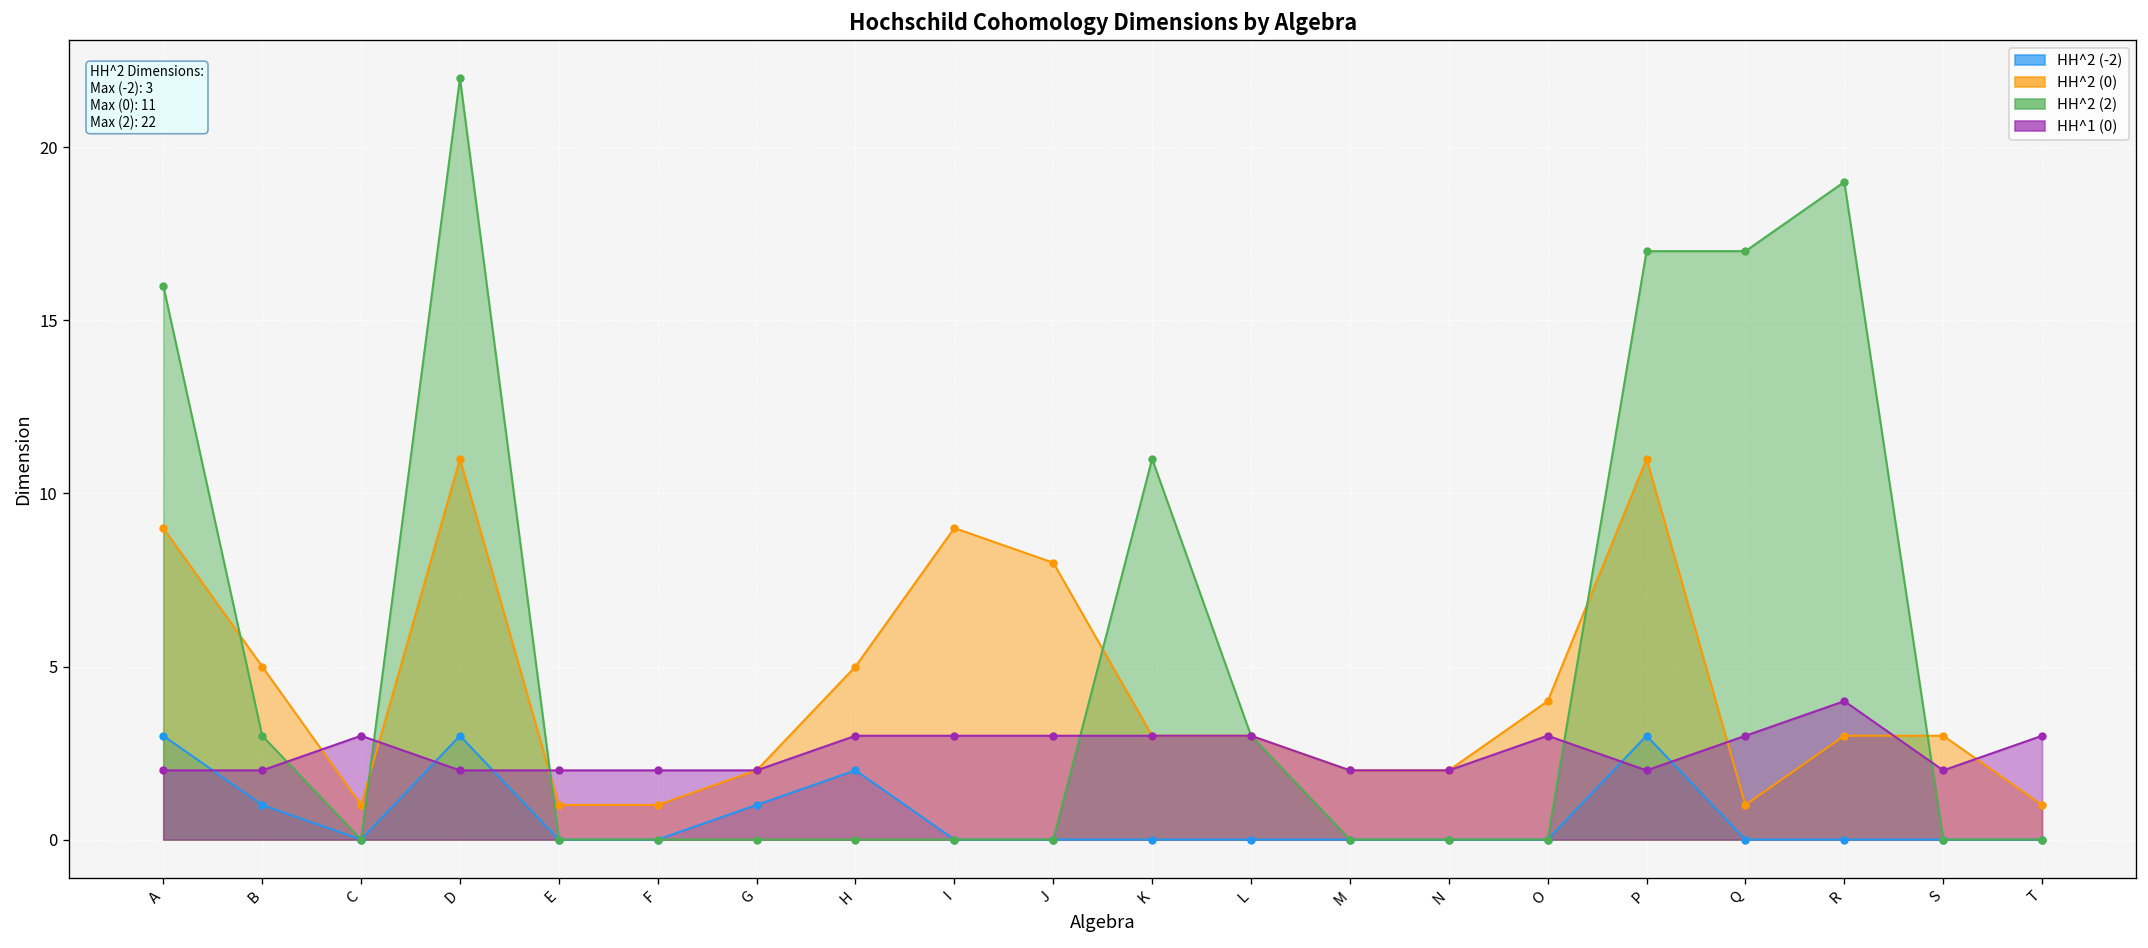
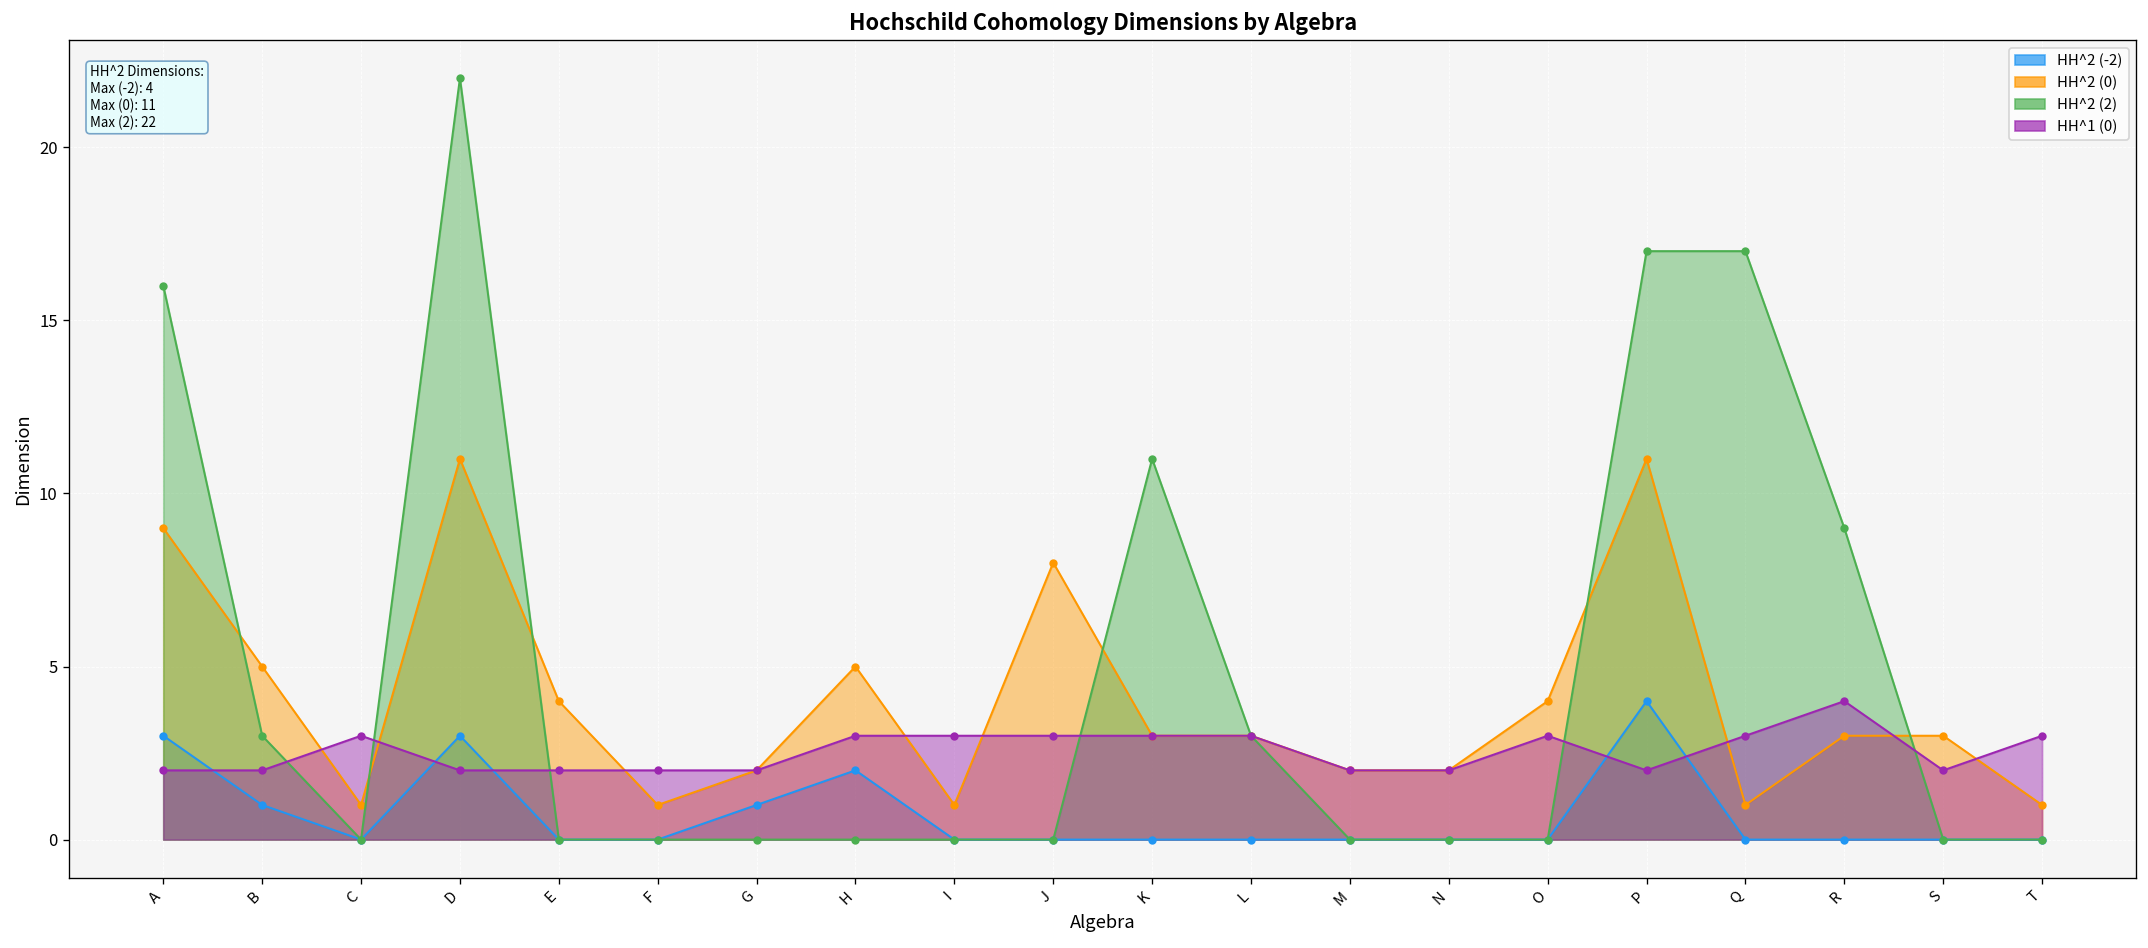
  {
    "HH^2 (-2)": {
-     "P": 3
+     "P": 4
    },
    "HH^2 (0)": {
      "A": 9,
      "B": 5,
      "C": 1,
      "D": 11,
-     "E": 1,
+     "E": 4,
      "F": 1,
      "H": 5,
-     "I": 9,
+     "I": 1,
      "J": 8,
      "O": 4,
      "P": 11,
      "Q": 1,
      "R": 3,
      "S": 3,
      "T": 1
    },
    "HH^2 (2)": {
      "A": 16,
      "B": 3,
      "D": 22,
      "G": 0,
      "H": 0,
      "K": 11,
      "P": 17,
      "Q": 17,
-     "R": 19
+     "R": 9
    },
    "HH^1 (0)": {
      "A": 2,
      "B": 2,
      "C": 3,
      "D": 2,
      "E": 2,
      "F": 2,
      "H": 3,
      "I": 3,
      "J": 3,
      "O": 3,
      "P": 2,
      "Q": 3,
      "R": 4,
      "S": 2,
      "T": 3
    }
  }
